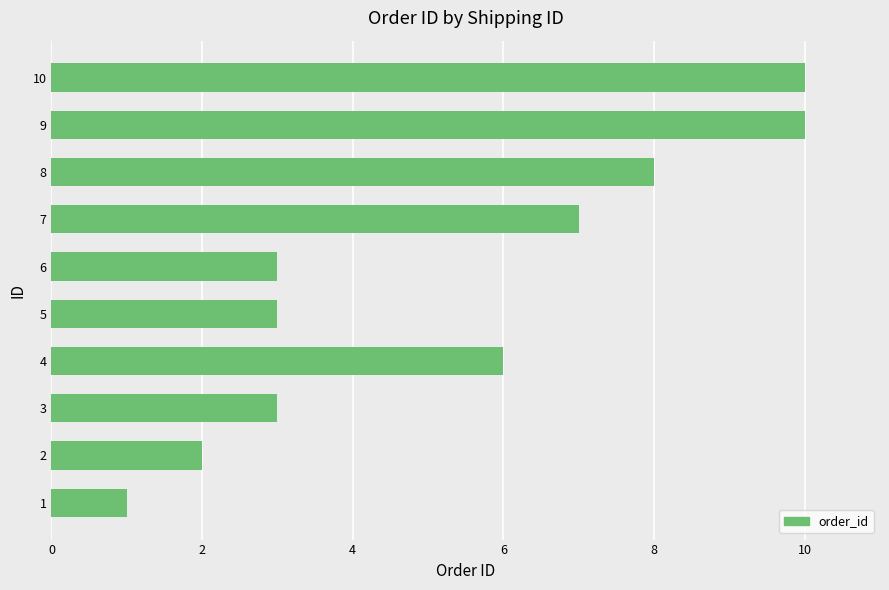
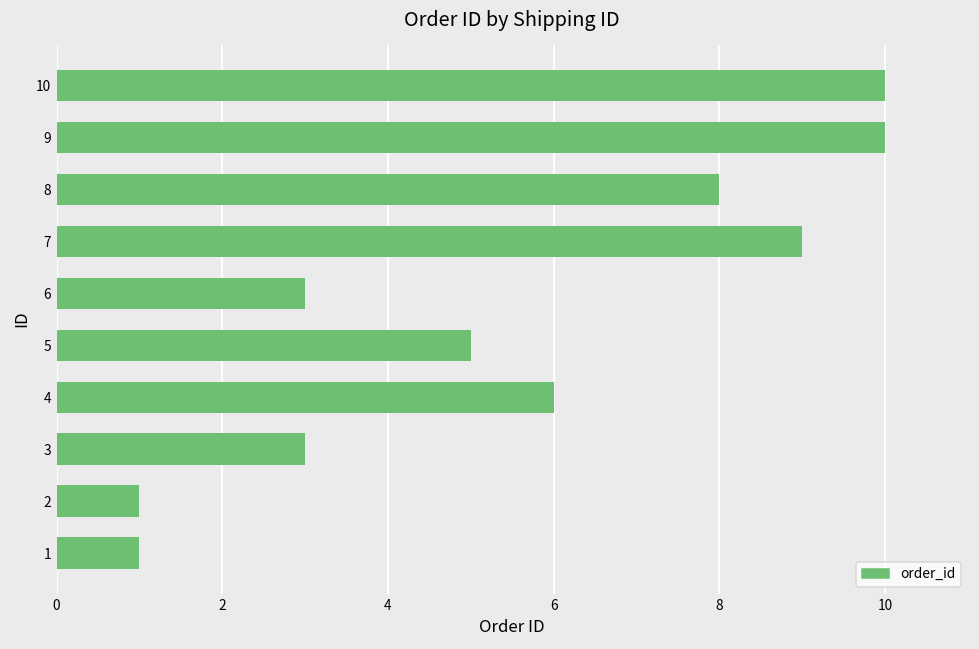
  {
    "10": 10,
    "9": 10,
    "8": 8,
-   "7": 7,
+   "7": 9,
    "6": 3,
-   "5": 3,
+   "5": 5,
    "4": 6,
    "3": 3,
-   "2": 2,
+   "2": 1,
    "1": 1
  }
